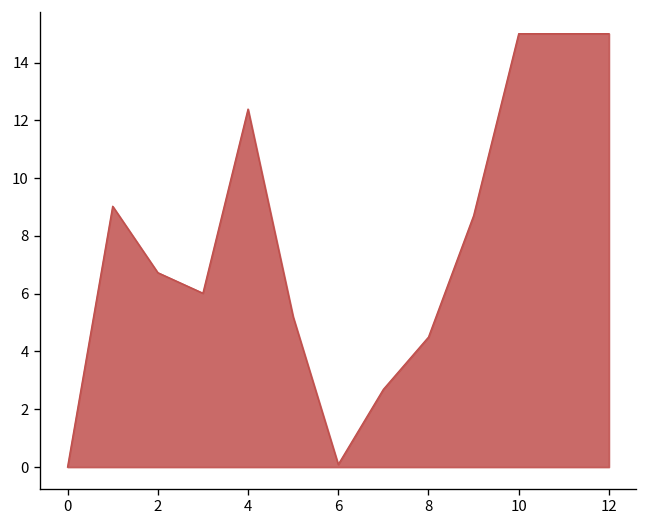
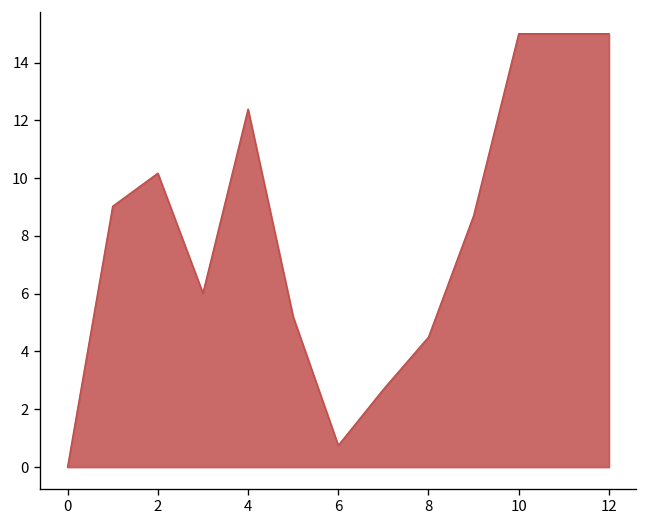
  {
    "0": 0.0,
-   "2": 6.7,
+   "2": 10.2,
    "4": 12.4,
-   "6": 0.1,
+   "6": 0.8,
    "8": 4.5,
    "10": 15.0,
    "12": 15.0
  }
